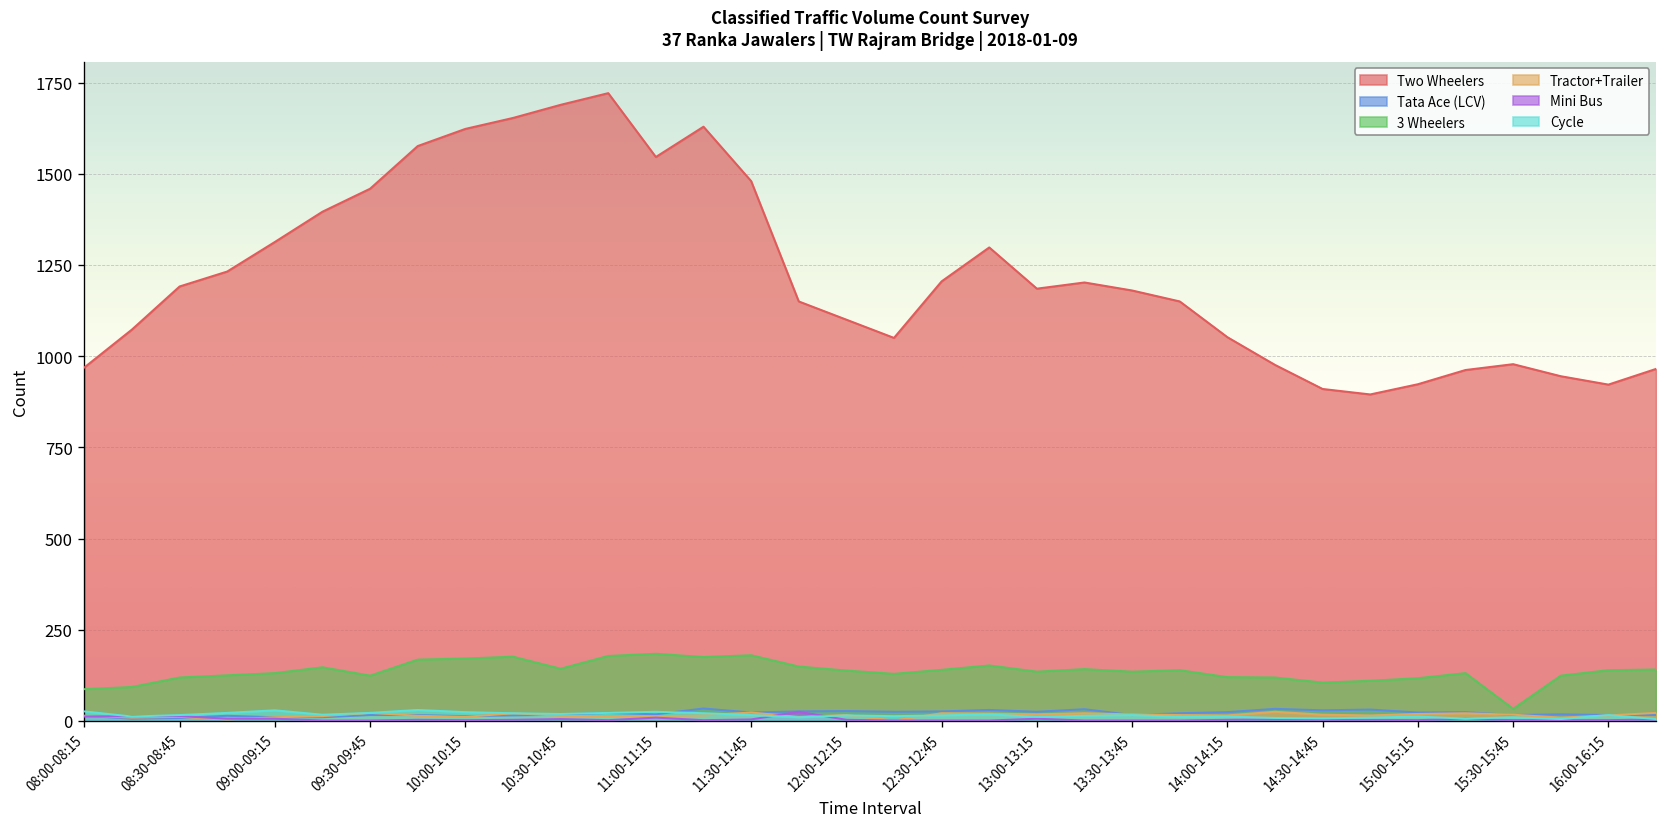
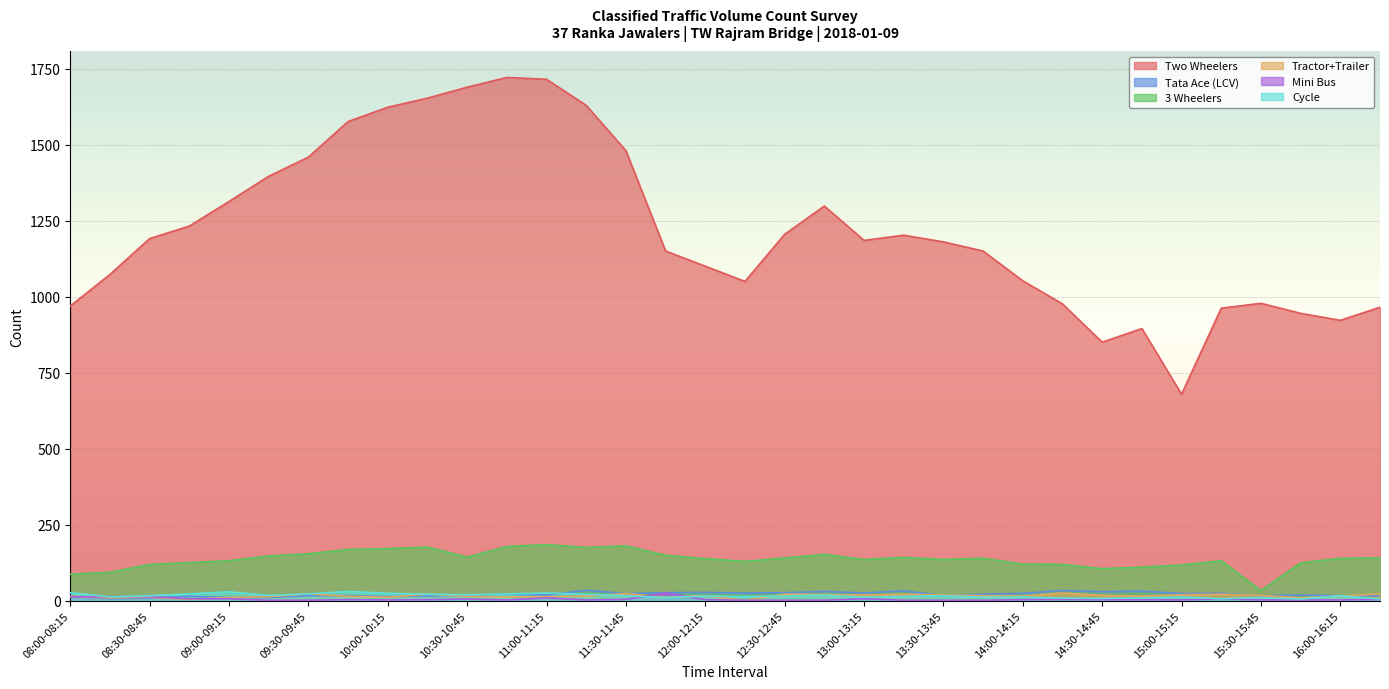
  {
    "Two Wheelers": {
      "08:00-08:15": 970,
      "08:30-08:45": 1190,
      "09:00-09:15": 1310,
      "09:30-09:45": 1460,
      "10:00-10:15": 1620,
      "10:30-10:45": 1690,
-     "11:00-11:15": 1550,
+     "11:00-11:15": 1720,
      "11:30-11:45": 1480,
      "12:00-12:15": 1100,
      "12:30-12:45": 1210,
      "13:00-13:15": 1190,
      "13:30-13:45": 1180,
      "14:00-14:15": 1050,
-     "14:30-14:45": 910,
-     "15:00-15:15": 920,
+     "14:30-14:45": 850,
+     "15:00-15:15": 680,
      "15:30-15:45": 980,
      "16:00-16:15": 920
    },
    "Tata Ace (LCV)": {
      "12:00-12:15": 30,
      "14:00-14:15": 20,
      "14:30-14:45": 30
    },
    "3 Wheelers": {
      "08:00-08:15": 90,
      "08:30-08:45": 120,
      "09:00-09:15": 130,
-     "09:30-09:45": 120,
+     "09:30-09:45": 150,
      "10:00-10:15": 170,
      "10:30-10:45": 140,
      "11:00-11:15": 180,
      "11:30-11:45": 180,
      "12:00-12:15": 140,
      "12:30-12:45": 140,
      "13:00-13:15": 140,
      "13:30-13:45": 140,
      "14:00-14:15": 120,
      "14:30-14:45": 110,
      "15:00-15:15": 120,
      "15:30-15:45": 30,
      "16:00-16:15": 140
    },
    "Tractor+Trailer": {
      "14:30-14:45": 20
    },
    "Mini Bus": {
      "09:30-09:45": 0,
      "10:00-10:15": 0,
      "10:30-10:45": 10,
      "11:30-11:45": 0,
      "12:00-12:15": 0,
      "12:30-12:45": 0,
      "13:30-13:45": 0,
      "14:00-14:15": 0,
      "15:00-15:15": 0,
      "16:00-16:15": 0
    },
    "Cycle": {
      "08:00-08:15": 30,
      "09:00-09:15": 30,
      "10:00-10:15": 20
    }
  }
